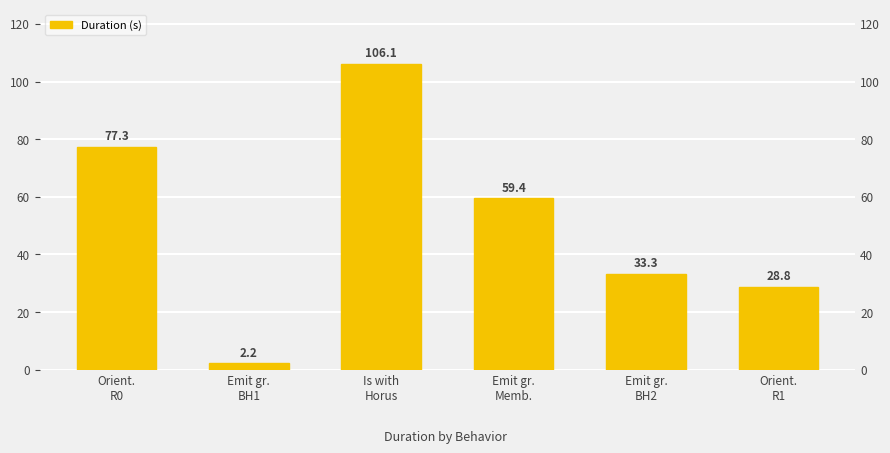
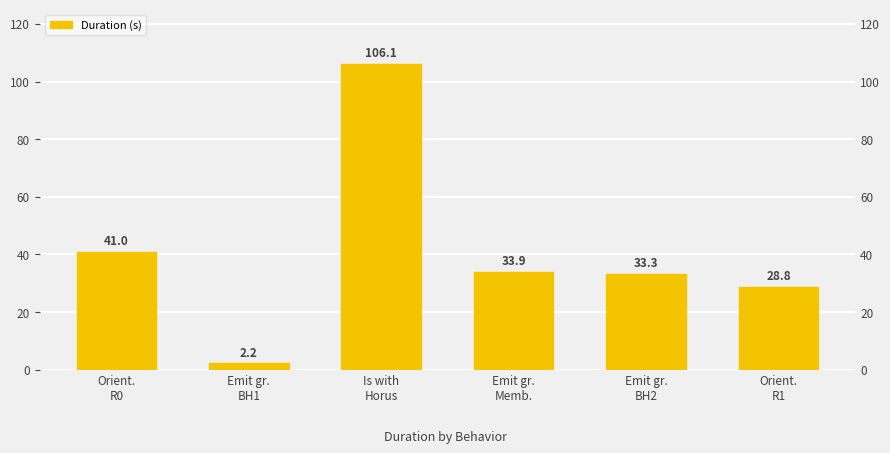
  {
-   "Orient. R0": 77.3,
+   "Orient. R0": 41.0,
    "Emit gr. BH1": 2.2,
    "Is with Horus": 106.1,
-   "Emit gr. Memb.": 59.4,
+   "Emit gr. Memb.": 33.9,
    "Emit gr. BH2": 33.3,
    "Orient. R1": 28.8
  }
